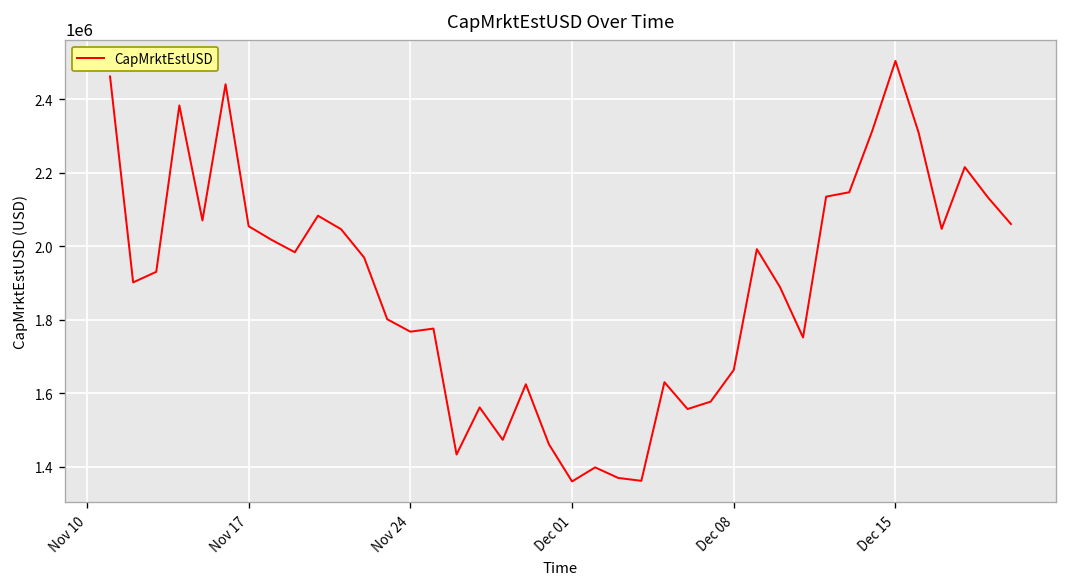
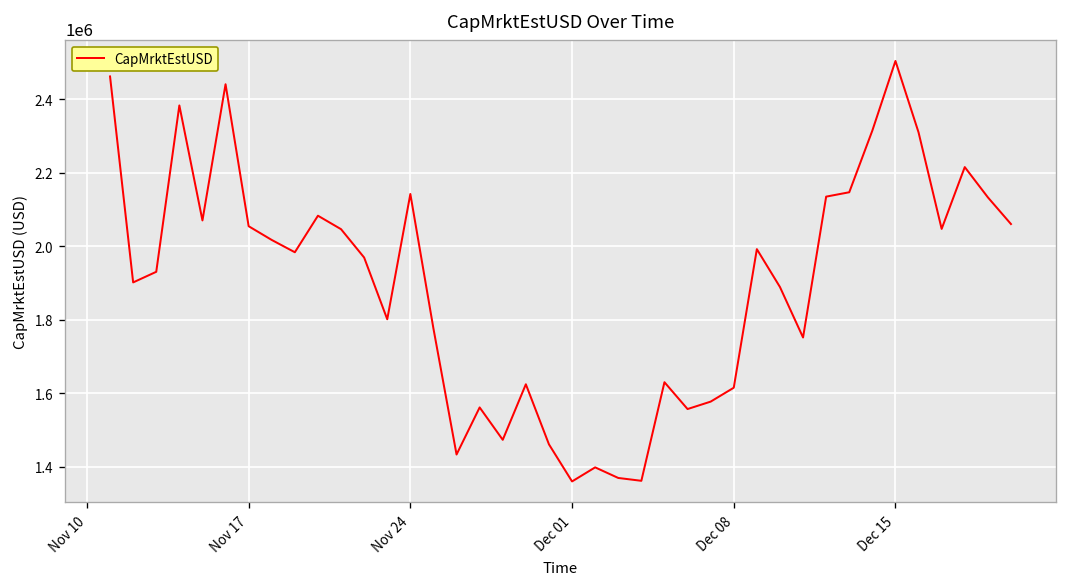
  {
    "Nov 17": 2050000,
-   "Nov 24": 1770000,
+   "Nov 24": 2140000,
    "Dec 01": 1360000,
-   "Dec 08": 1660000,
+   "Dec 08": 1620000,
    "Dec 15": 2500000
  }
